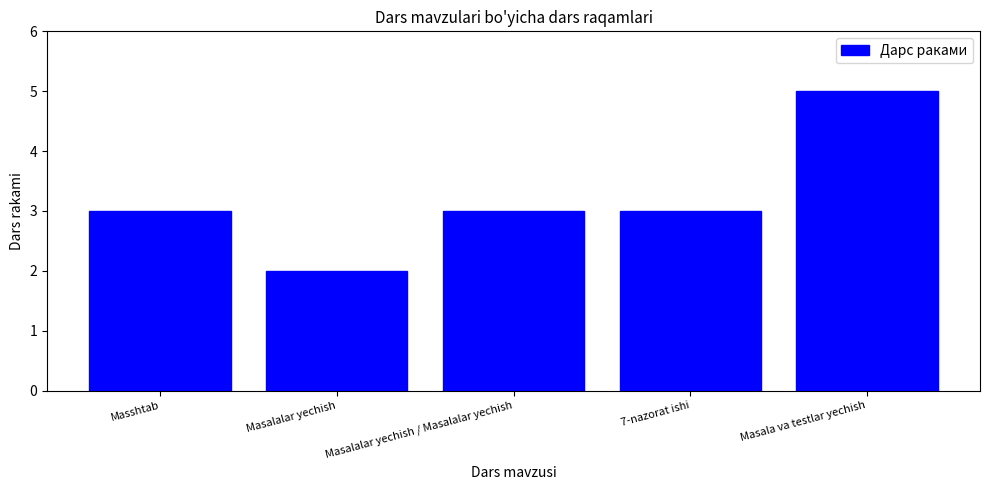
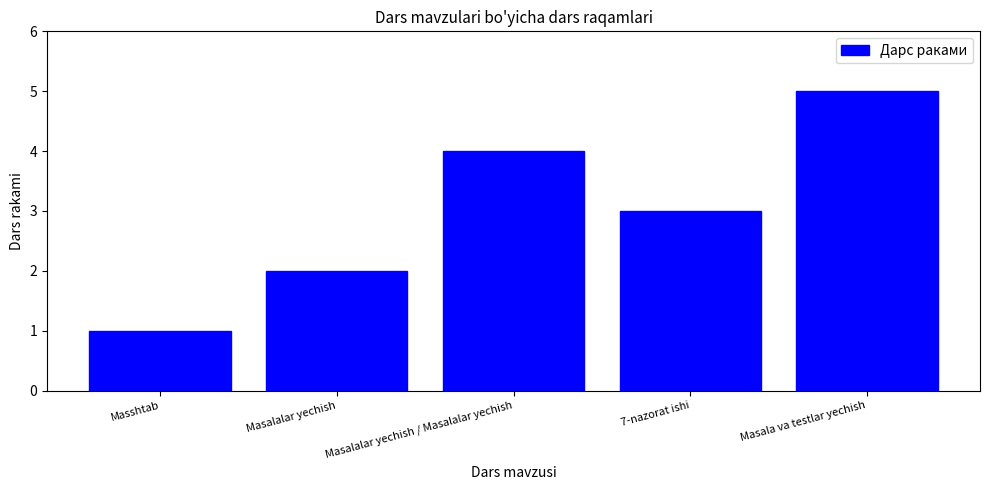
  {
-   "Masshtab": 3,
+   "Masshtab": 1,
    "Masalalar yechish": 2,
-   "Masalalar yechish / Masalalar yechish": 3,
+   "Masalalar yechish / Masalalar yechish": 4,
    "7-nazorat ishi": 3,
    "Masala va testlar yechish": 5
  }
